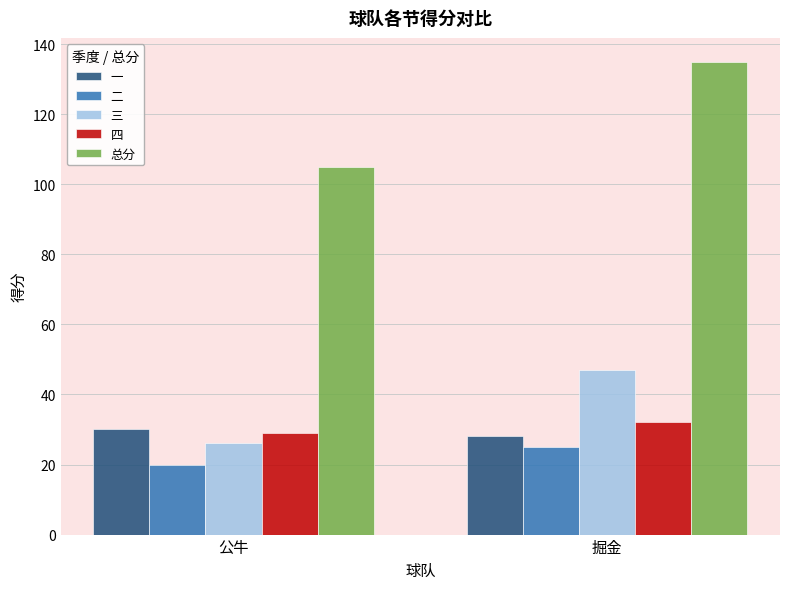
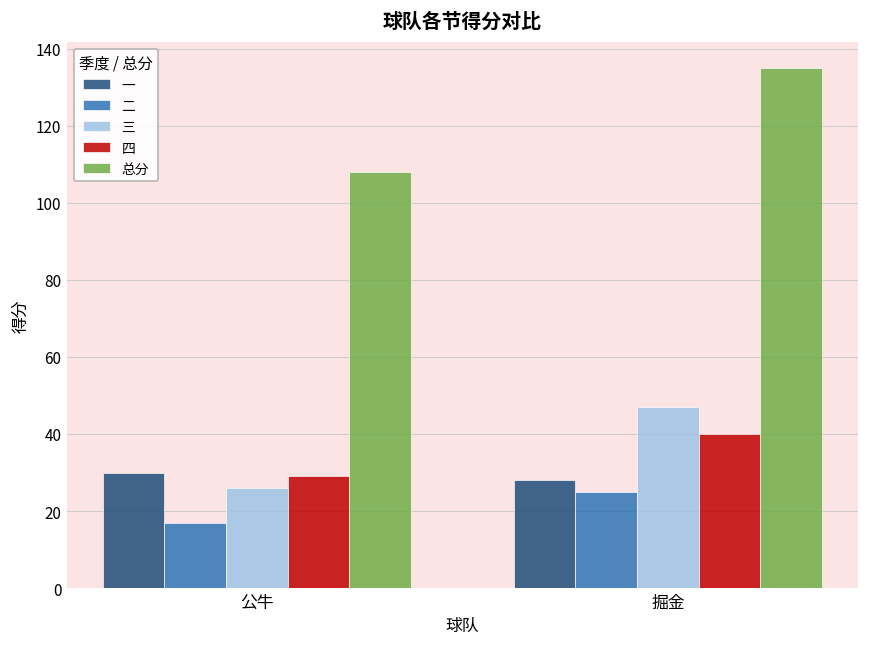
  {
    "一": {
      "公牛": 30,
      "掘金": 28
    },
    "二": {
-     "公牛": 20,
+     "公牛": 17,
      "掘金": 25
    },
    "三": {
      "公牛": 26,
      "掘金": 47
    },
    "四": {
      "公牛": 29,
-     "掘金": 32
+     "掘金": 40
    },
    "总分": {
-     "公牛": 105,
+     "公牛": 108,
      "掘金": 135
    }
  }
